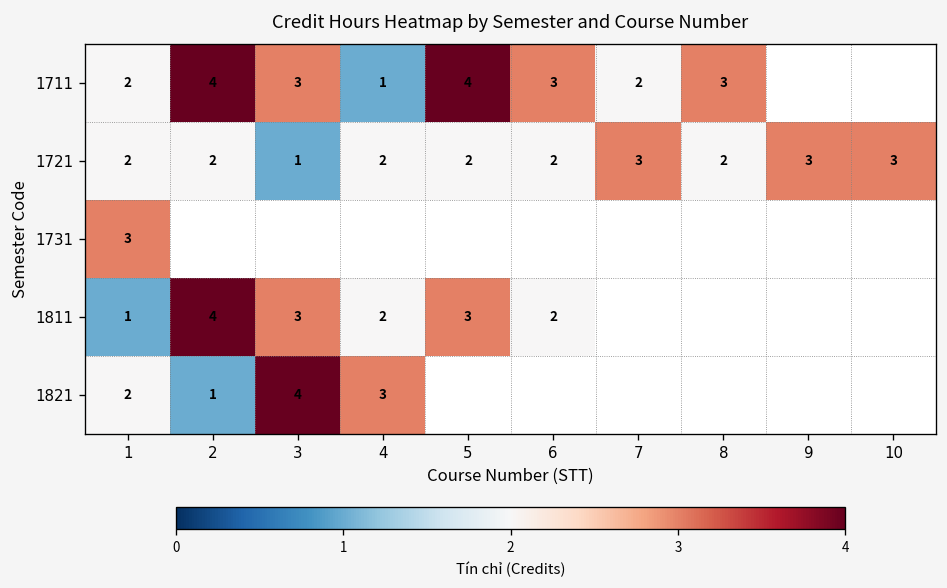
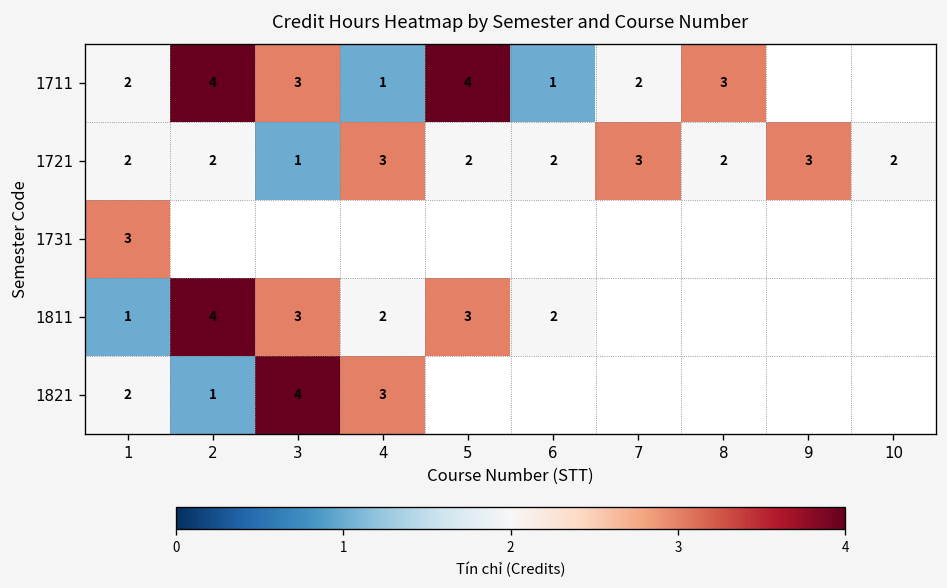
  {
    "1711": {
      "1": 2,
      "2": 4,
      "3": 3,
      "4": 1,
      "5": 4,
-     "6": 3,
+     "6": 1,
      "7": 2,
      "8": 3
    },
    "1721": {
      "1": 2,
      "2": 2,
      "3": 1,
-     "4": 2,
+     "4": 3,
      "5": 2,
      "6": 2,
      "7": 3,
      "8": 2,
      "9": 3,
-     "10": 3
+     "10": 2
    },
    "1731": {
      "1": 3
    },
    "1811": {
      "1": 1,
      "2": 4,
      "3": 3,
      "4": 2,
      "5": 3,
      "6": 2
    },
    "1821": {
      "1": 2,
      "2": 1,
      "3": 4,
      "4": 3
    }
  }
